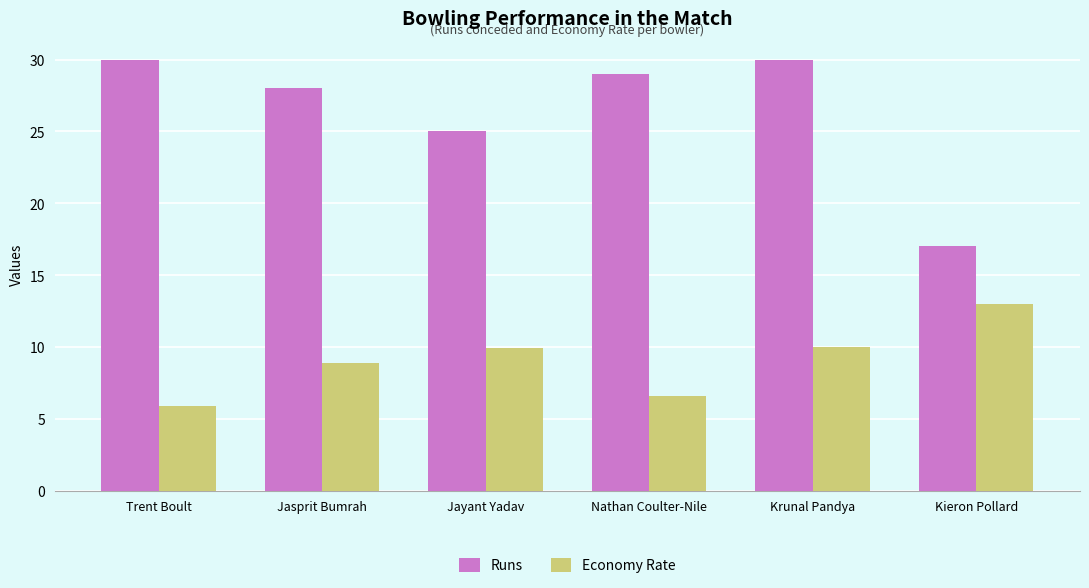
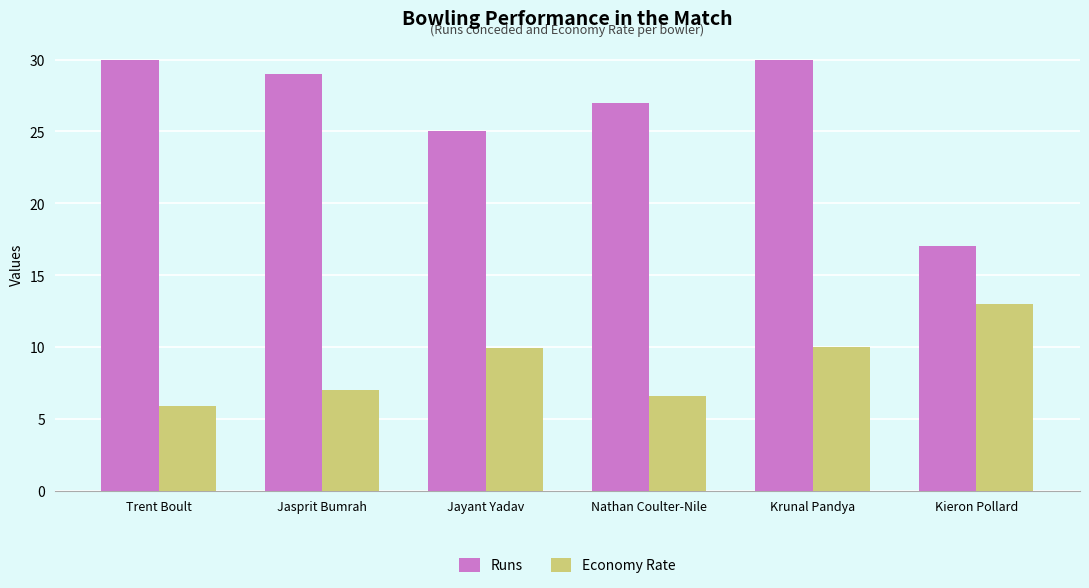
  {
    "Runs": {
      "Trent Boult": 30,
-     "Jasprit Bumrah": 28,
+     "Jasprit Bumrah": 29,
      "Jayant Yadav": 25,
-     "Nathan Coulter-Nile": 29,
+     "Nathan Coulter-Nile": 27,
      "Krunal Pandya": 30,
      "Kieron Pollard": 17
    },
    "Economy Rate": {
      "Trent Boult": 5.9,
-     "Jasprit Bumrah": 8.9,
+     "Jasprit Bumrah": 7.0,
      "Jayant Yadav": 9.9,
      "Nathan Coulter-Nile": 6.6,
      "Krunal Pandya": 10.0,
      "Kieron Pollard": 13.0
    }
  }
